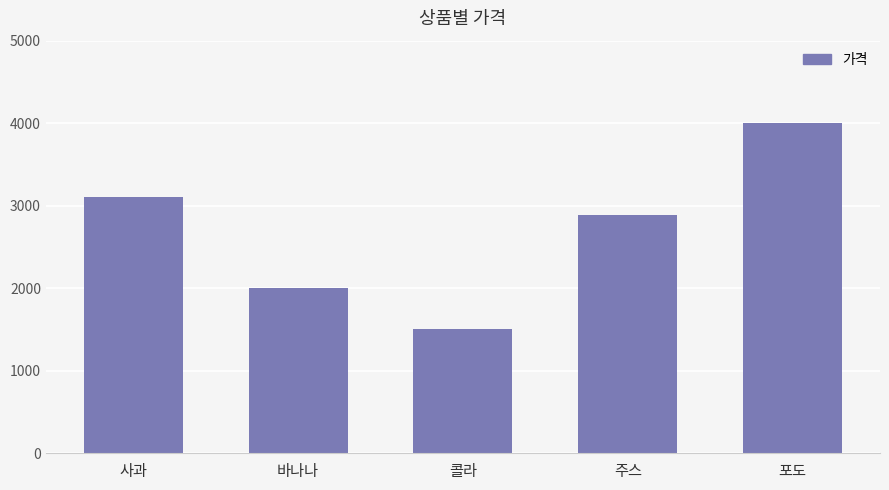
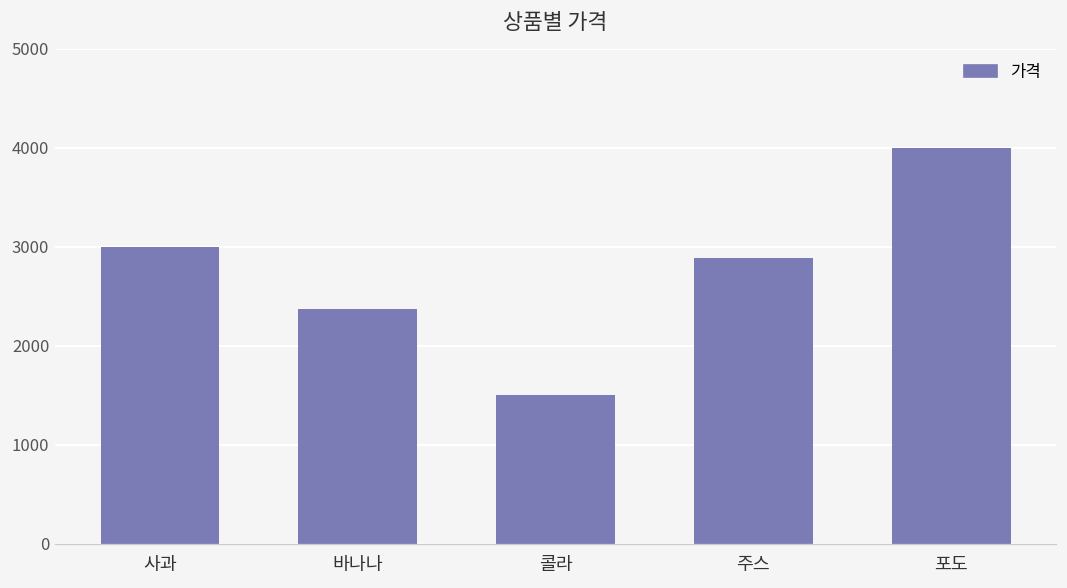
  {
-   "사과": 3100,
-   "바나나": 2000,
+   "사과": 3000,
+   "바나나": 2400,
    "콜라": 1500,
    "주스": 2900,
    "포도": 4000
  }
